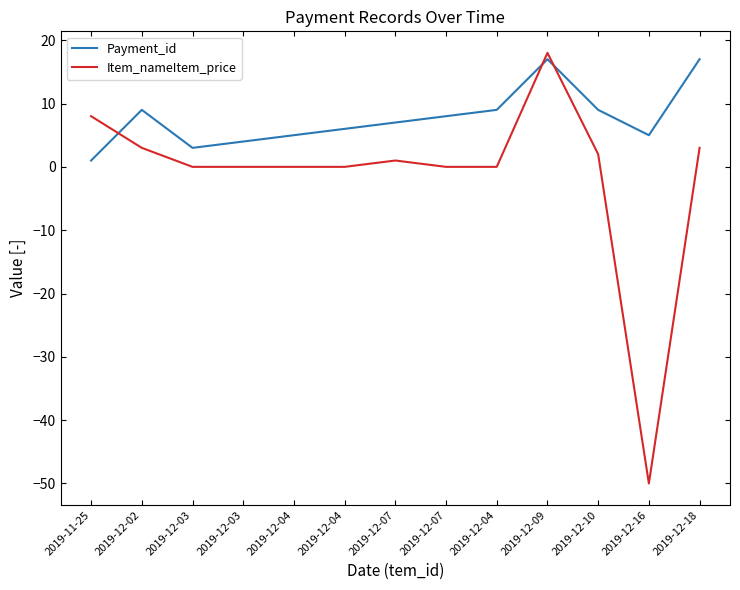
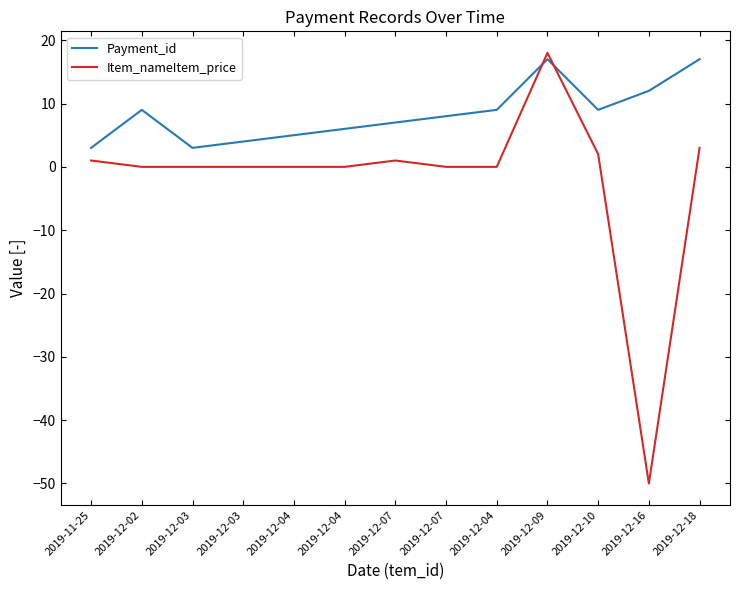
  {
    "Payment_id": {
-     "2019-11-25": 1,
+     "2019-11-25": 3,
      "2019-12-02": 9,
      "2019-12-09": 17,
      "2019-12-10": 9,
-     "2019-12-16": 5,
+     "2019-12-16": 12,
      "2019-12-18": 17
    },
    "Item_nameItem_price": {
-     "2019-11-25": 8,
-     "2019-12-02": 3,
+     "2019-11-25": 1,
+     "2019-12-02": 0,
      "2019-12-09": 18,
      "2019-12-10": 2,
      "2019-12-16": -50,
      "2019-12-18": 3
    }
  }
